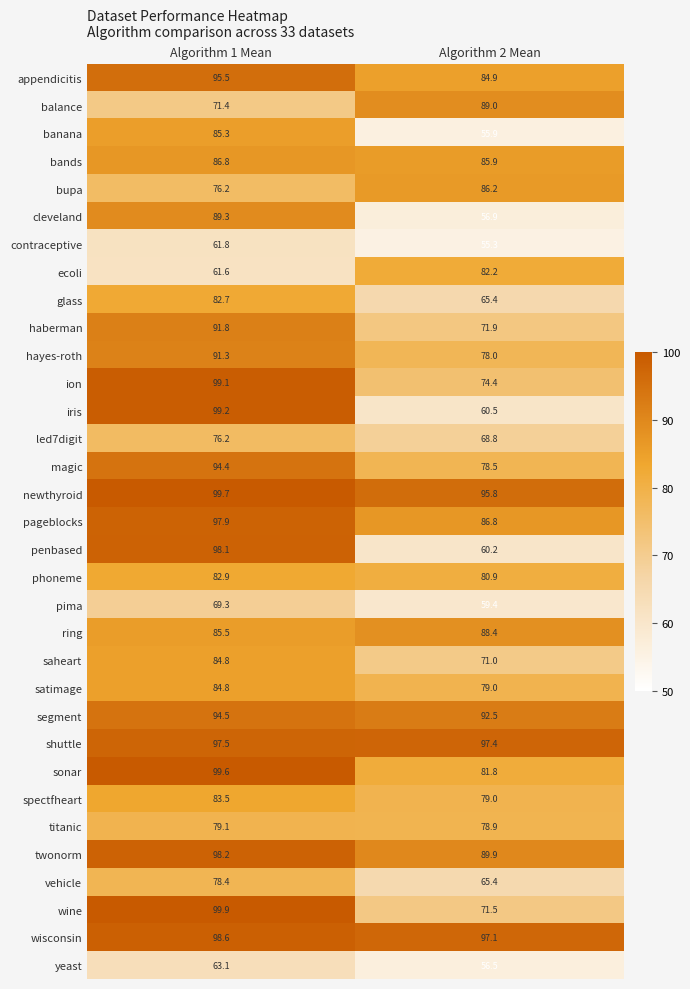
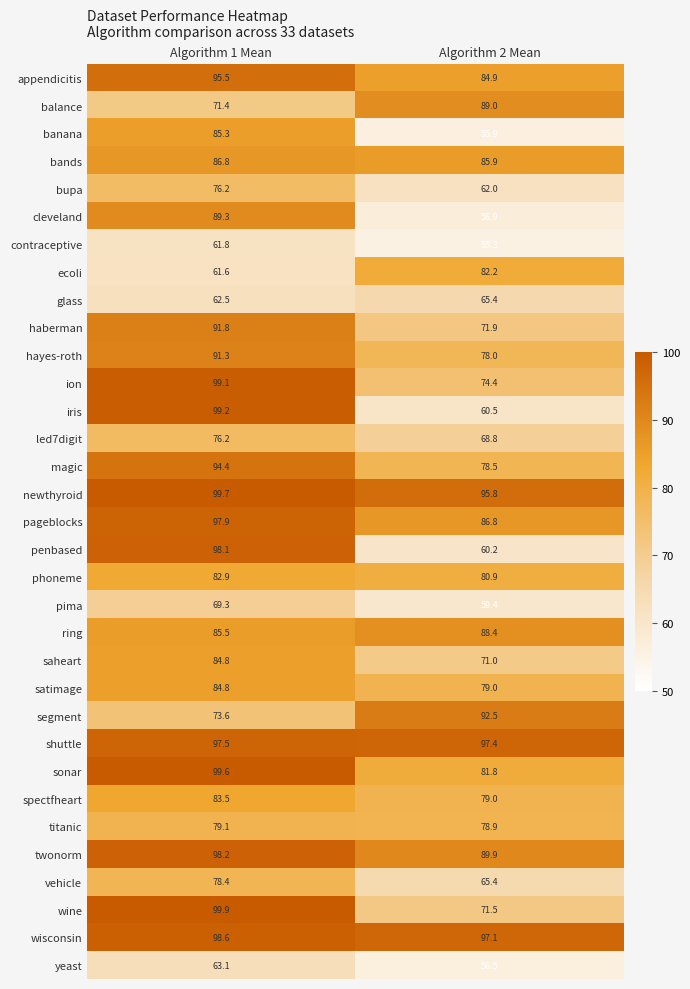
  {
    "appendicitis": {
      "Algorithm 1 Mean": 95.5,
      "Algorithm 2 Mean": 84.9
    },
    "balance": {
      "Algorithm 1 Mean": 71.4,
      "Algorithm 2 Mean": 89.0
    },
    "banana": {
      "Algorithm 1 Mean": 85.3
    },
    "bands": {
      "Algorithm 1 Mean": 86.8,
      "Algorithm 2 Mean": 85.9
    },
    "bupa": {
      "Algorithm 1 Mean": 76.2,
-     "Algorithm 2 Mean": 86.2
+     "Algorithm 2 Mean": 62.0
    },
    "cleveland": {
      "Algorithm 1 Mean": 89.3
    },
    "contraceptive": {
      "Algorithm 1 Mean": 61.8
    },
    "ecoli": {
      "Algorithm 1 Mean": 61.6,
      "Algorithm 2 Mean": 82.2
    },
    "glass": {
-     "Algorithm 1 Mean": 82.7,
+     "Algorithm 1 Mean": 62.5,
      "Algorithm 2 Mean": 65.4
    },
    "haberman": {
      "Algorithm 1 Mean": 91.8,
      "Algorithm 2 Mean": 71.9
    },
    "hayes-roth": {
      "Algorithm 1 Mean": 91.3,
      "Algorithm 2 Mean": 78.0
    },
    "ion": {
      "Algorithm 1 Mean": 99.1,
      "Algorithm 2 Mean": 74.4
    },
    "iris": {
      "Algorithm 1 Mean": 99.2,
      "Algorithm 2 Mean": 60.5
    },
    "led7digit": {
      "Algorithm 1 Mean": 76.2,
      "Algorithm 2 Mean": 68.8
    },
    "magic": {
      "Algorithm 1 Mean": 94.4,
      "Algorithm 2 Mean": 78.5
    },
    "newthyroid": {
      "Algorithm 1 Mean": 99.7,
      "Algorithm 2 Mean": 95.8
    },
    "pageblocks": {
      "Algorithm 1 Mean": 97.9,
      "Algorithm 2 Mean": 86.8
    },
    "penbased": {
      "Algorithm 1 Mean": 98.1,
      "Algorithm 2 Mean": 60.2
    },
    "phoneme": {
      "Algorithm 1 Mean": 82.9,
      "Algorithm 2 Mean": 80.9
    },
    "pima": {
      "Algorithm 1 Mean": 69.3,
      "Algorithm 2 Mean": 59.4
    },
    "ring": {
      "Algorithm 1 Mean": 85.5,
      "Algorithm 2 Mean": 88.4
    },
    "saheart": {
      "Algorithm 1 Mean": 84.8,
      "Algorithm 2 Mean": 71.0
    },
    "satimage": {
      "Algorithm 1 Mean": 84.8,
      "Algorithm 2 Mean": 79.0
    },
    "segment": {
-     "Algorithm 1 Mean": 94.5,
+     "Algorithm 1 Mean": 73.6,
      "Algorithm 2 Mean": 92.5
    },
    "shuttle": {
      "Algorithm 1 Mean": 97.5,
      "Algorithm 2 Mean": 97.4
    },
    "sonar": {
      "Algorithm 1 Mean": 99.6,
      "Algorithm 2 Mean": 81.8
    },
    "spectfheart": {
      "Algorithm 1 Mean": 83.5,
      "Algorithm 2 Mean": 79.0
    },
    "titanic": {
      "Algorithm 1 Mean": 79.1,
      "Algorithm 2 Mean": 78.9
    },
    "twonorm": {
      "Algorithm 1 Mean": 98.2,
      "Algorithm 2 Mean": 89.9
    },
    "vehicle": {
      "Algorithm 1 Mean": 78.4,
      "Algorithm 2 Mean": 65.4
    },
    "wine": {
      "Algorithm 1 Mean": 99.9,
      "Algorithm 2 Mean": 71.5
    },
    "wisconsin": {
      "Algorithm 1 Mean": 98.6,
      "Algorithm 2 Mean": 97.1
    },
    "yeast": {
      "Algorithm 1 Mean": 63.1
    }
  }
